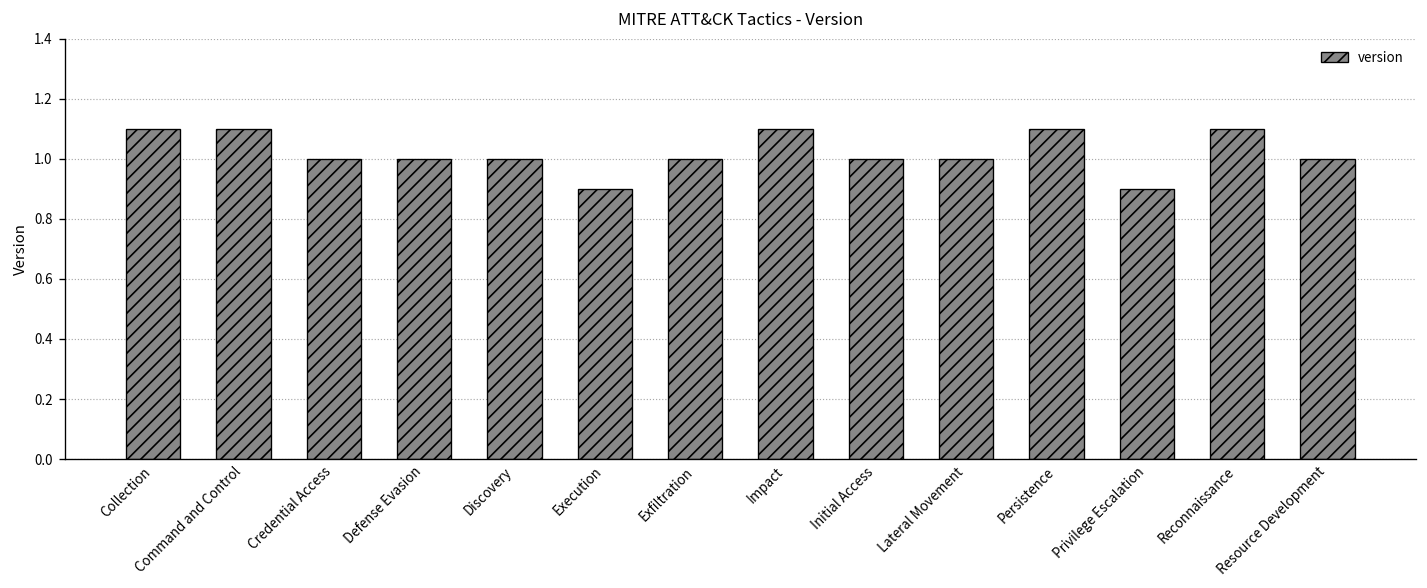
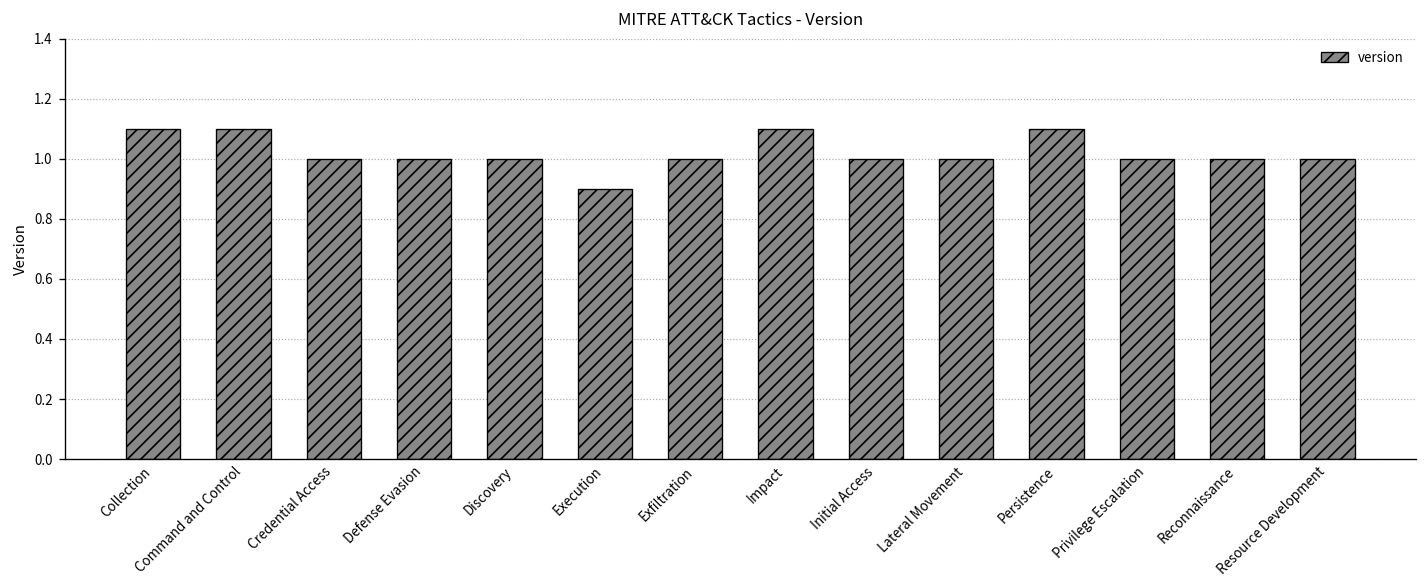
  {
    "Collection": 1.1,
    "Command and Control": 1.1,
    "Credential Access": 1.0,
    "Defense Evasion": 1.0,
    "Discovery": 1.0,
    "Execution": 0.9,
    "Exfiltration": 1.0,
    "Impact": 1.1,
    "Initial Access": 1.0,
    "Lateral Movement": 1.0,
    "Persistence": 1.1,
-   "Privilege Escalation": 0.9,
-   "Reconnaissance": 1.1,
+   "Privilege Escalation": 1.0,
+   "Reconnaissance": 1.0,
    "Resource Development": 1.0
  }
